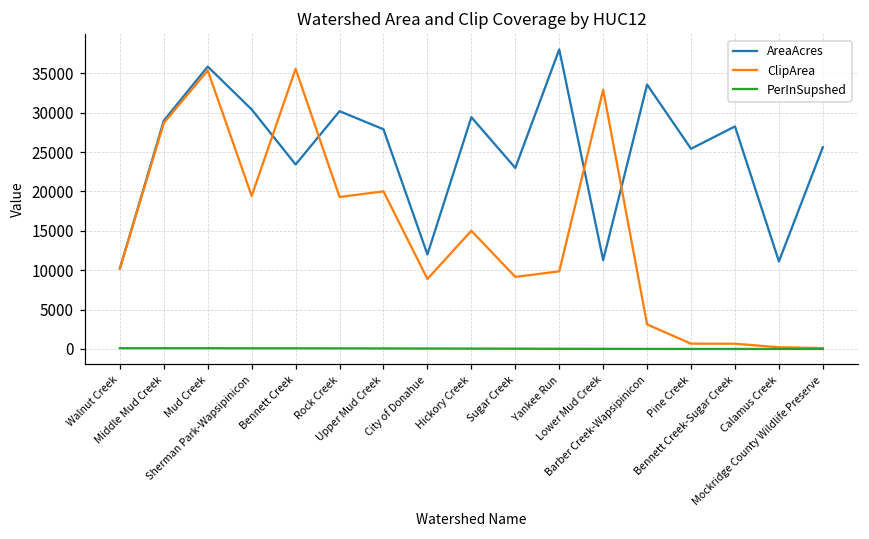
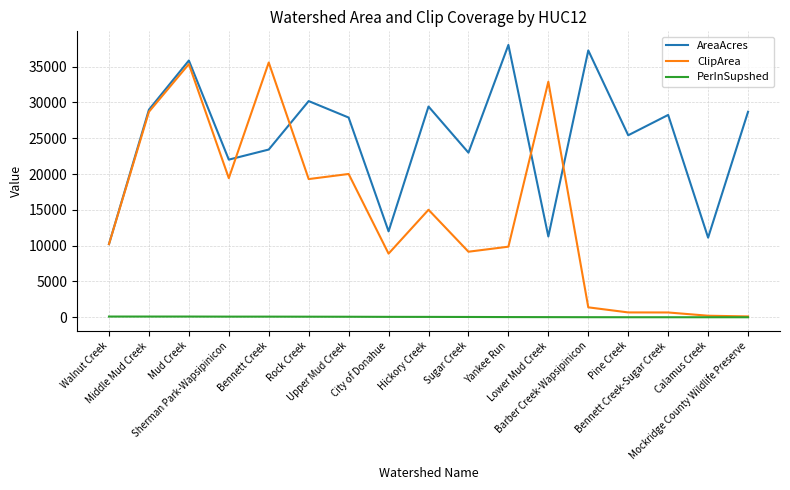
  {
    "AreaAcres": {
      "Mud Creek": 36000,
-     "Sherman Park-Wapsipinicon": 30000,
+     "Sherman Park-Wapsipinicon": 22000,
      "Bennett Creek": 23000,
      "Rock Creek": 30000,
      "Upper Mud Creek": 28000,
      "City of Donahue": 12000,
      "Hickory Creek": 29000,
      "Sugar Creek": 23000,
      "Yankee Run": 38000,
      "Lower Mud Creek": 11000,
-     "Barber Creek-Wapsipinicon": 34000,
+     "Barber Creek-Wapsipinicon": 37000,
      "Pine Creek": 25000,
      "Bennett Creek-Sugar Creek": 28000,
      "Calamus Creek": 11000,
-     "Mockridge County Wildlife Preserve": 26000
+     "Mockridge County Wildlife Preserve": 29000
    },
    "ClipArea": {
      "Mud Creek": 35000,
      "Sherman Park-Wapsipinicon": 19000,
      "Bennett Creek": 36000,
      "Rock Creek": 19000,
      "Upper Mud Creek": 20000,
      "City of Donahue": 9000,
      "Hickory Creek": 15000,
      "Sugar Creek": 9000,
      "Yankee Run": 10000,
      "Lower Mud Creek": 33000,
-     "Barber Creek-Wapsipinicon": 3000,
+     "Barber Creek-Wapsipinicon": 1000,
      "Pine Creek": 1000,
      "Bennett Creek-Sugar Creek": 1000
    },
    "PerInSupshed": {
      "Walnut Creek": 0,
      "Middle Mud Creek": 0,
      "Mud Creek": 0,
      "Sherman Park-Wapsipinicon": 0,
      "Bennett Creek": 0,
      "Rock Creek": 0,
      "Upper Mud Creek": 0,
      "City of Donahue": 0,
      "Hickory Creek": 0,
      "Sugar Creek": 0,
      "Yankee Run": 0,
      "Lower Mud Creek": 0,
      "Barber Creek-Wapsipinicon": 0,
      "Pine Creek": 0,
      "Bennett Creek-Sugar Creek": 0
    }
  }
